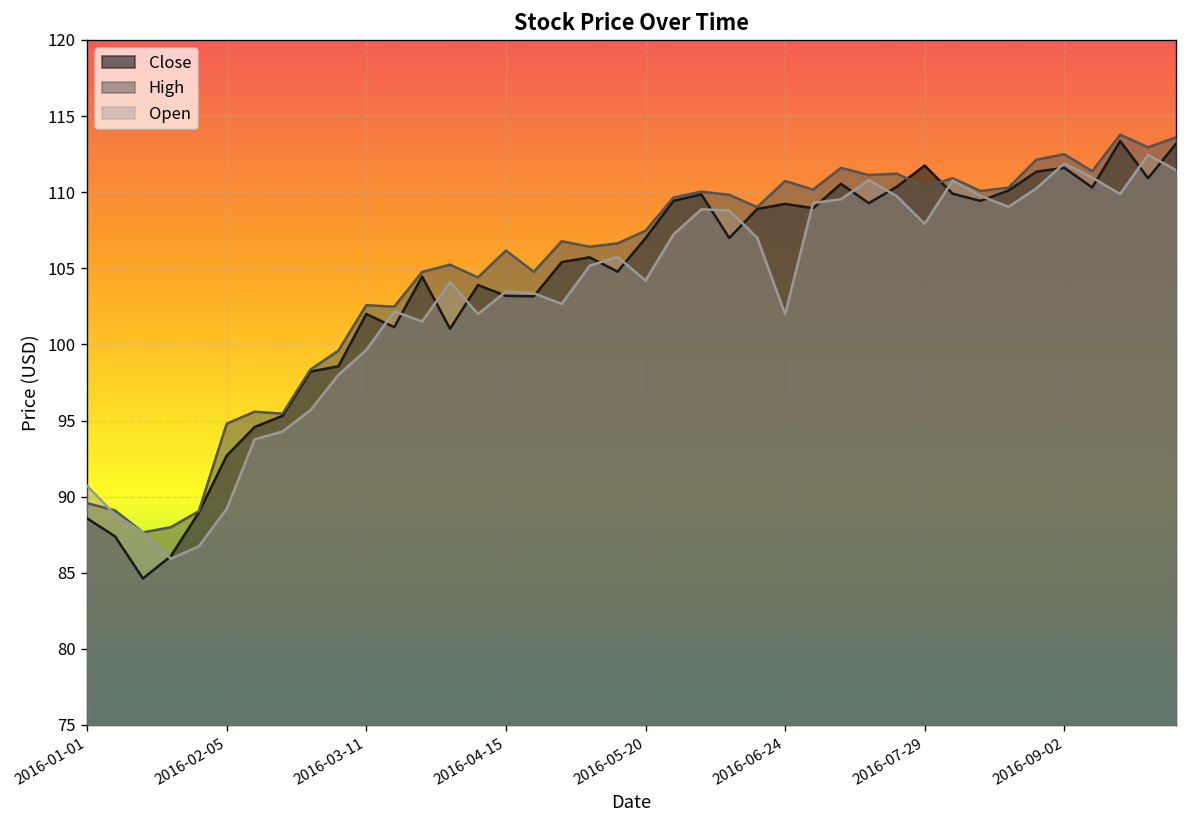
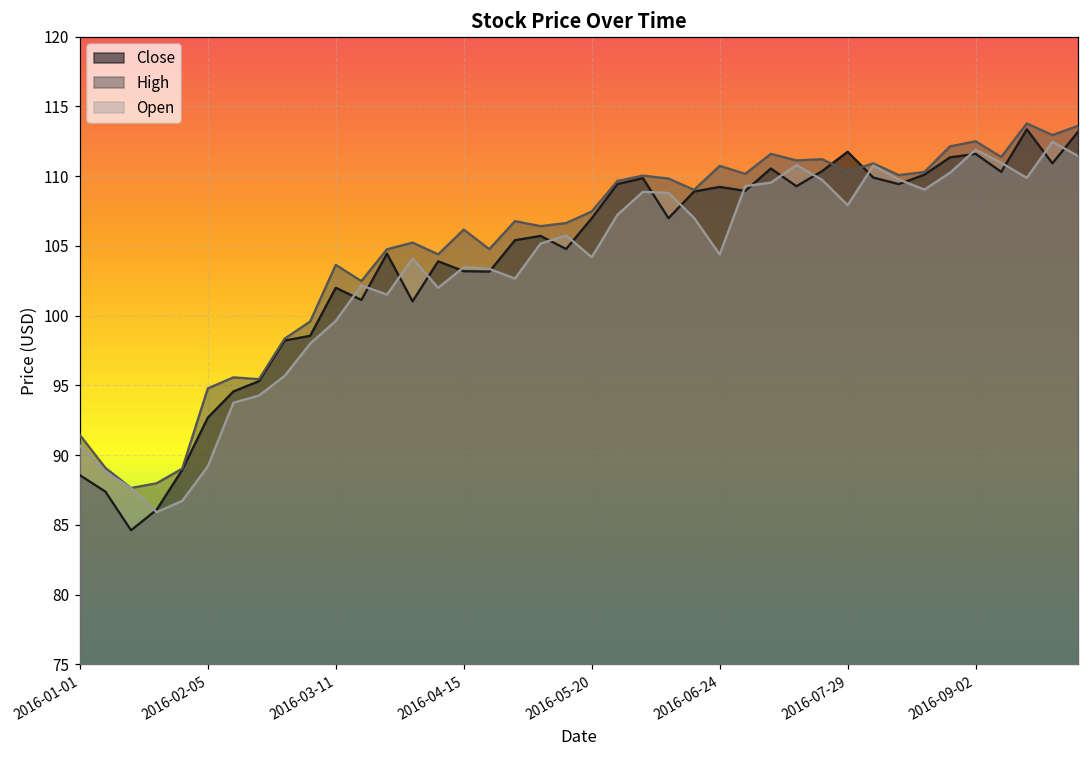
  {
    "Close": {
      "2016-01-01": 88.6,
      "2016-02-05": 92.7,
      "2016-03-11": 102.0,
      "2016-04-15": 103.2,
      "2016-05-20": 107.0,
      "2016-06-24": 109.2,
      "2016-07-29": 111.8,
      "2016-09-02": 111.6
    },
    "High": {
-     "2016-01-01": 89.6,
+     "2016-01-01": 91.4,
      "2016-02-05": 94.8,
-     "2016-03-11": 102.6,
+     "2016-03-11": 103.6,
      "2016-04-15": 106.2,
      "2016-05-20": 107.5,
      "2016-06-24": 110.7,
      "2016-07-29": 110.3,
      "2016-09-02": 112.5
    },
    "Open": {
      "2016-01-01": 90.7,
      "2016-02-05": 89.2,
      "2016-03-11": 99.6,
      "2016-04-15": 103.5,
      "2016-05-20": 104.2,
-     "2016-06-24": 102.0,
+     "2016-06-24": 104.4,
      "2016-07-29": 107.9,
      "2016-09-02": 111.9
    }
  }
